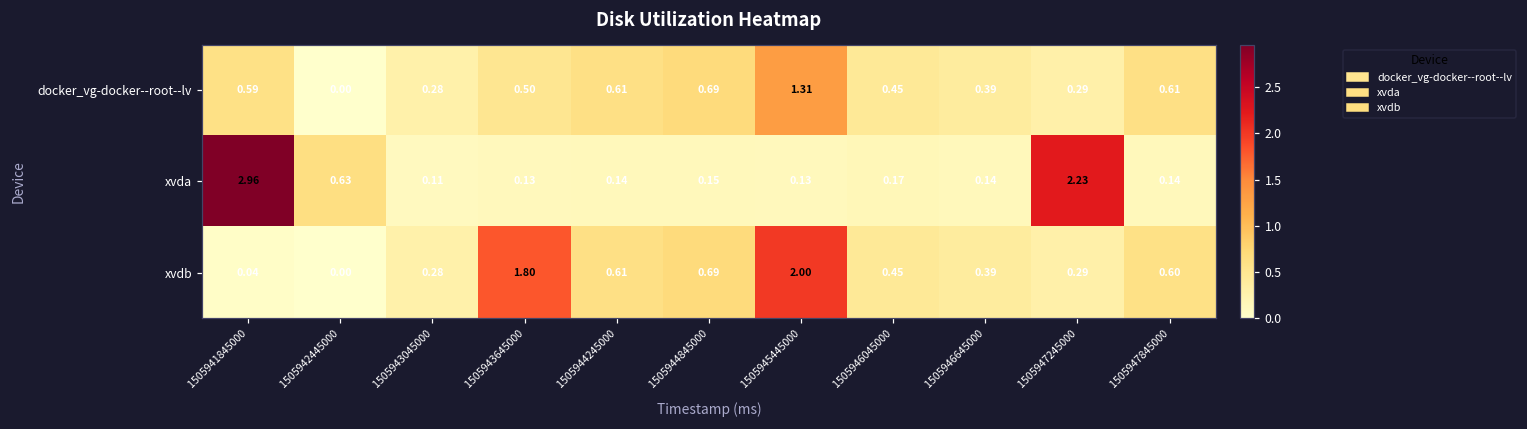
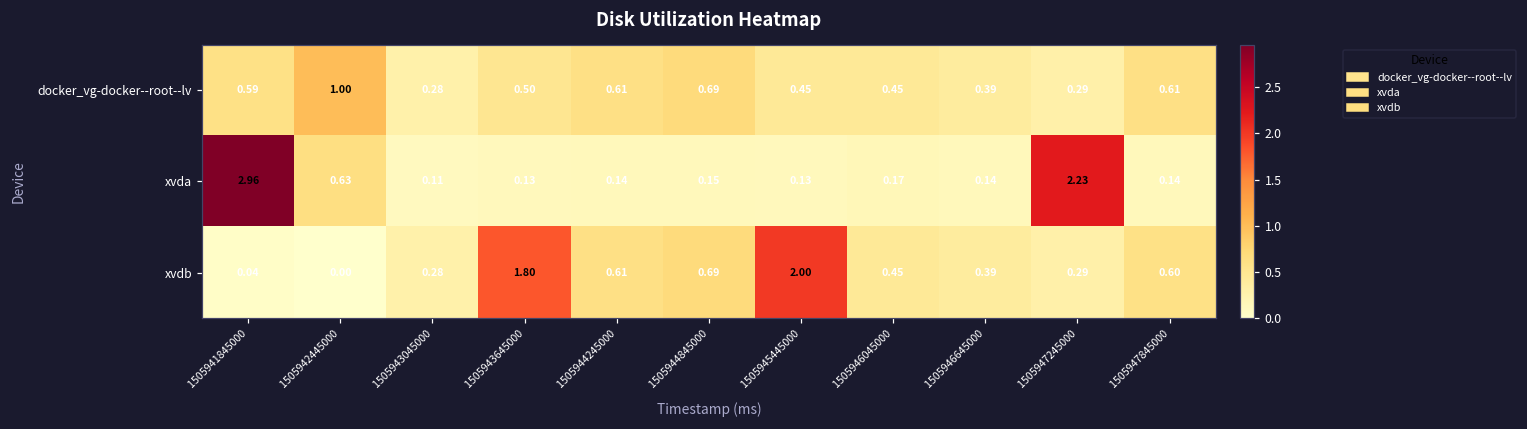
  {
    "docker_vg-docker--root--lv": {
      "1505941845000": 0.59,
-     "1505942445000": 0.00,
+     "1505942445000": 1.00,
      "1505943045000": 0.28,
      "1505943645000": 0.50,
      "1505944245000": 0.61,
      "1505944845000": 0.69,
-     "1505945445000": 1.31,
+     "1505945445000": 0.45,
      "1505946045000": 0.45,
      "1505946645000": 0.39,
      "1505947245000": 0.29,
      "1505947845000": 0.61
    },
    "xvda": {
      "1505941845000": 2.96,
      "1505942445000": 0.63,
      "1505943045000": 0.11,
      "1505943645000": 0.13,
      "1505944245000": 0.14,
      "1505944845000": 0.15,
      "1505945445000": 0.13,
      "1505946045000": 0.17,
      "1505946645000": 0.14,
      "1505947245000": 2.23,
      "1505947845000": 0.14
    },
    "xvdb": {
      "1505941845000": 0.04,
      "1505942445000": 0.00,
      "1505943045000": 0.28,
      "1505943645000": 1.80,
      "1505944245000": 0.61,
      "1505944845000": 0.69,
      "1505945445000": 2.00,
      "1505946045000": 0.45,
      "1505946645000": 0.39,
      "1505947245000": 0.29,
      "1505947845000": 0.60
    }
  }
